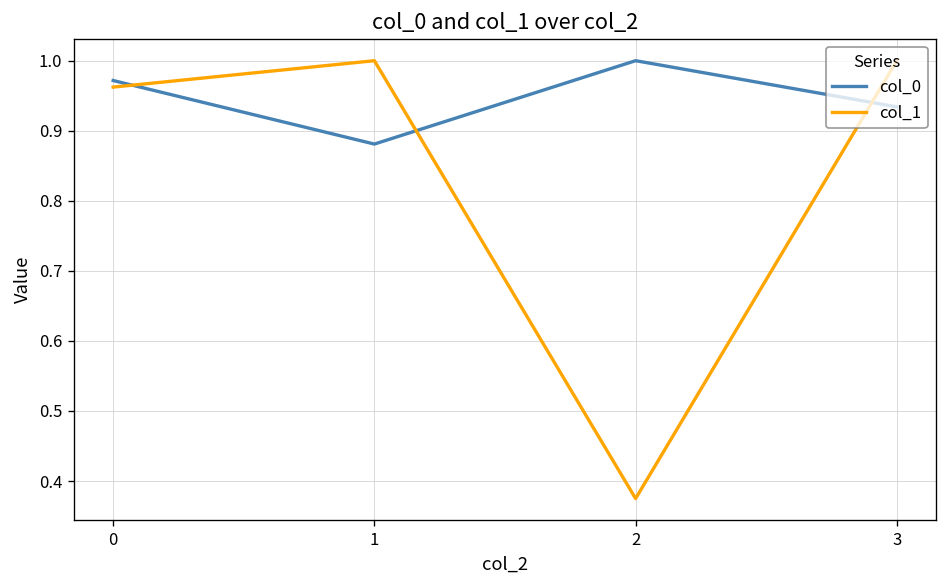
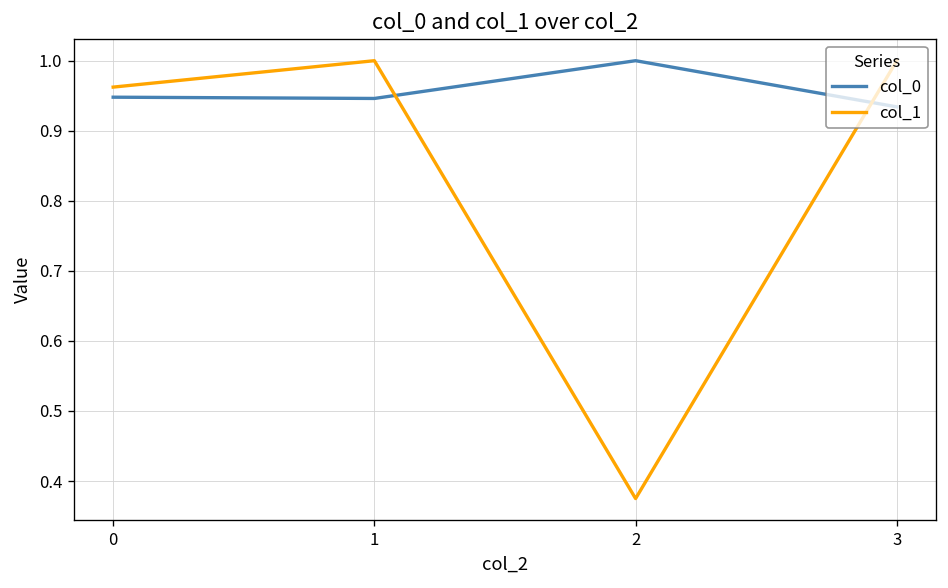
  {
    "col_0": {
-     "0": 0.97,
-     "1": 0.88,
+     "0": 0.95,
+     "1": 0.95,
      "2": 1.00
    },
    "col_1": {
      "0": 0.96,
      "1": 1.00,
      "2": 0.38
    }
  }
